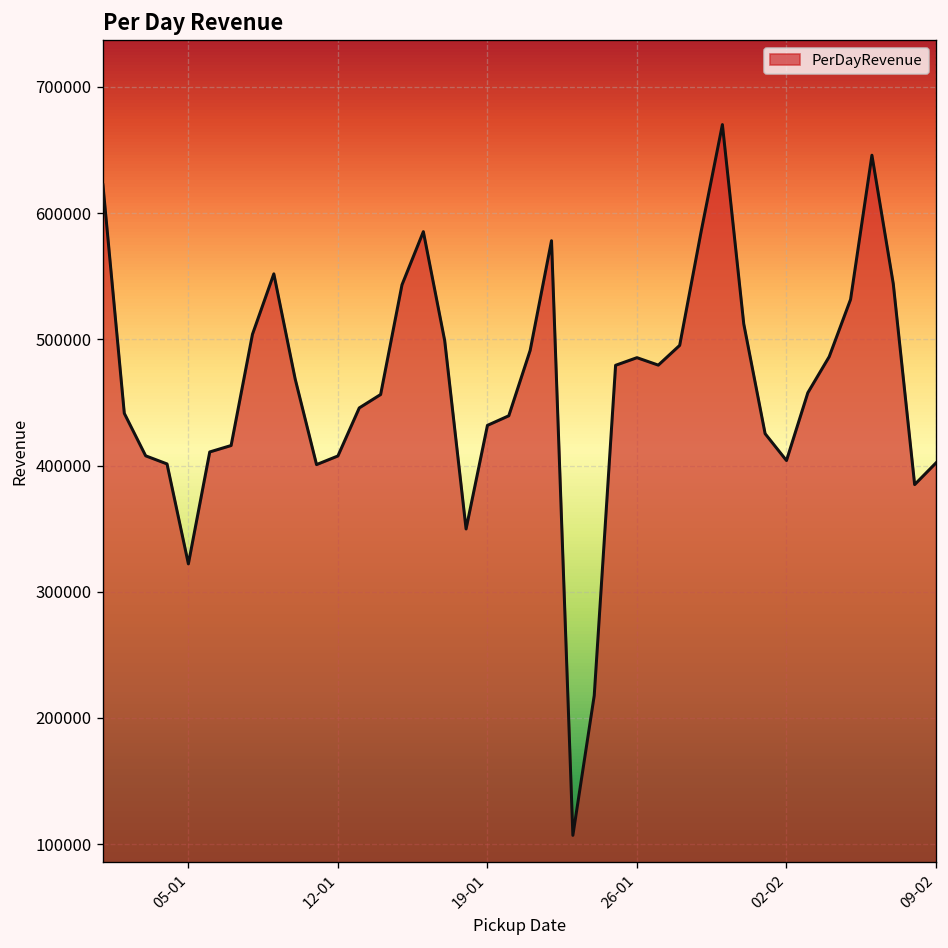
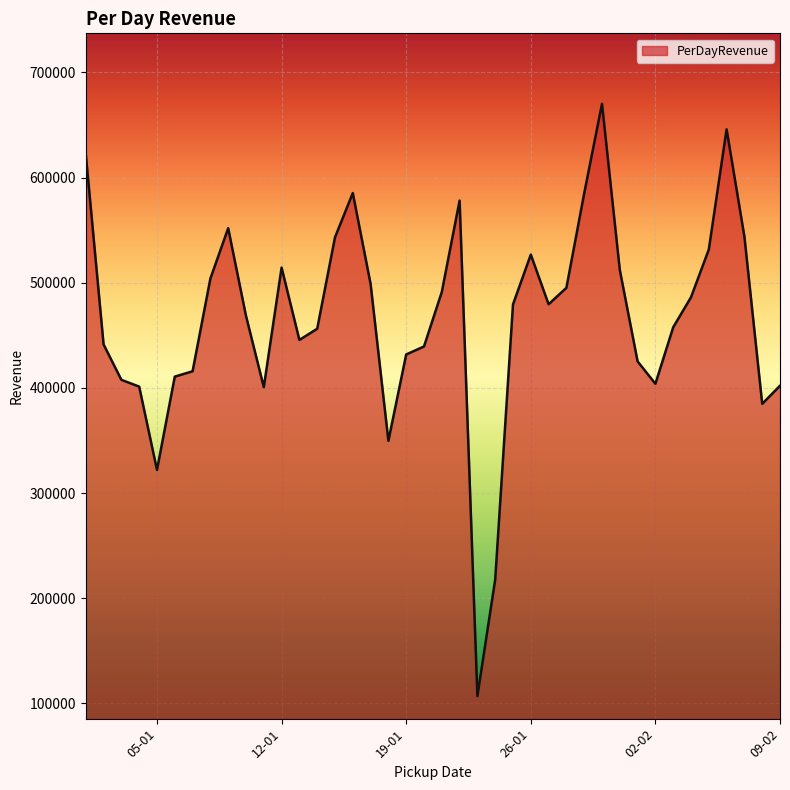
  {
    "05-01": 322000,
-   "12-01": 408000,
+   "12-01": 514000,
    "19-01": 432000,
-   "26-01": 485000,
+   "26-01": 527000,
    "02-02": 404000,
    "09-02": 402000
  }
